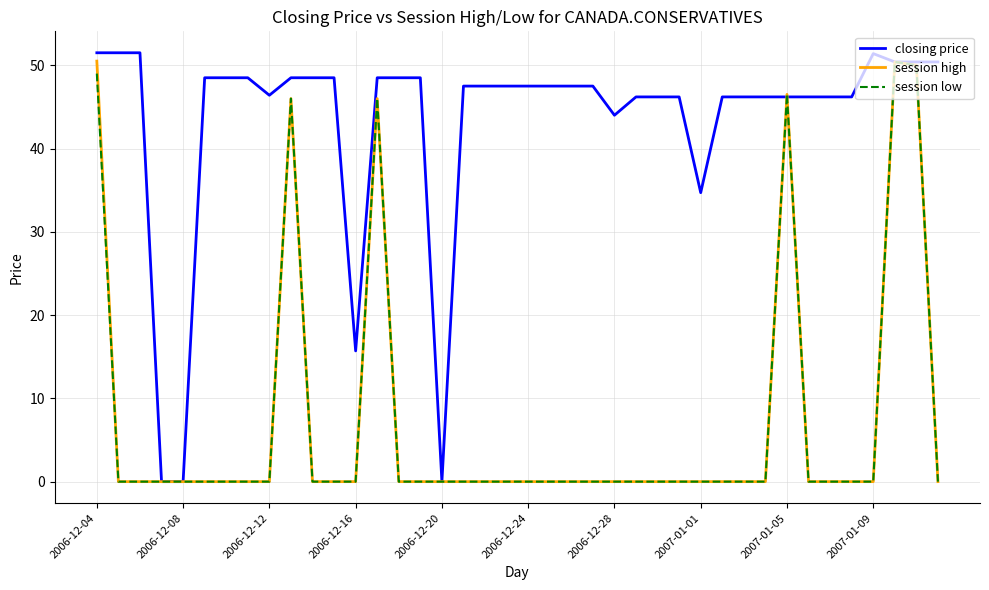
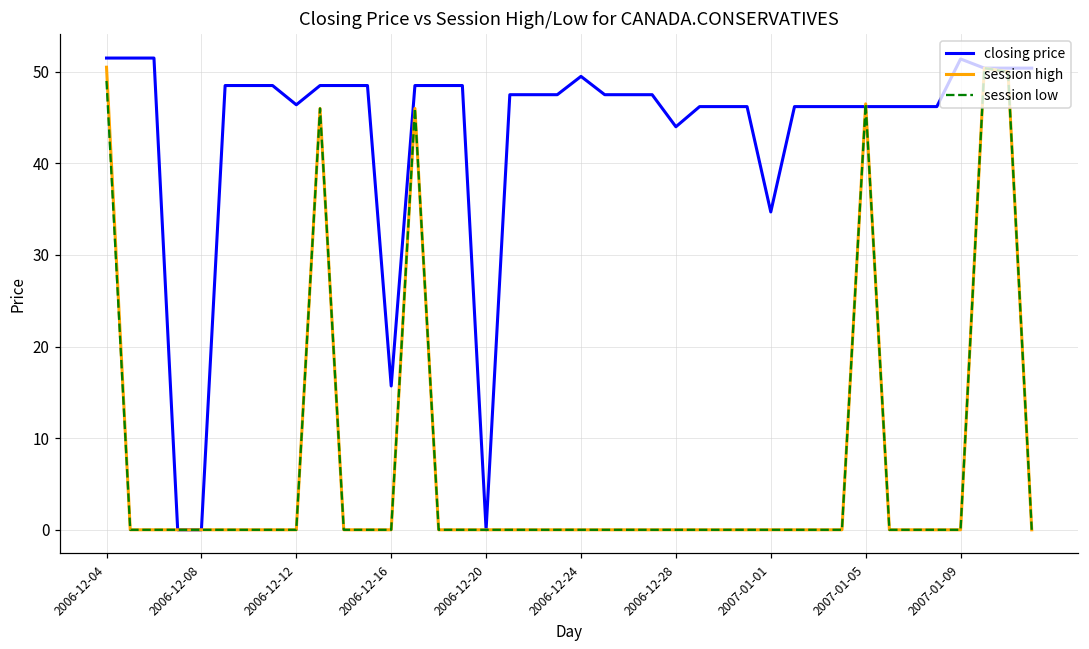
  {
    "closing price": {
      "2006-12-04": 52,
      "2006-12-12": 46,
      "2006-12-16": 16,
-     "2006-12-24": 48,
+     "2006-12-24": 50,
      "2006-12-28": 44,
      "2007-01-01": 35
    },
    "session high": {
      "2006-12-04": 51
    },
    "session low": {
      "2006-12-04": 49
    }
  }
